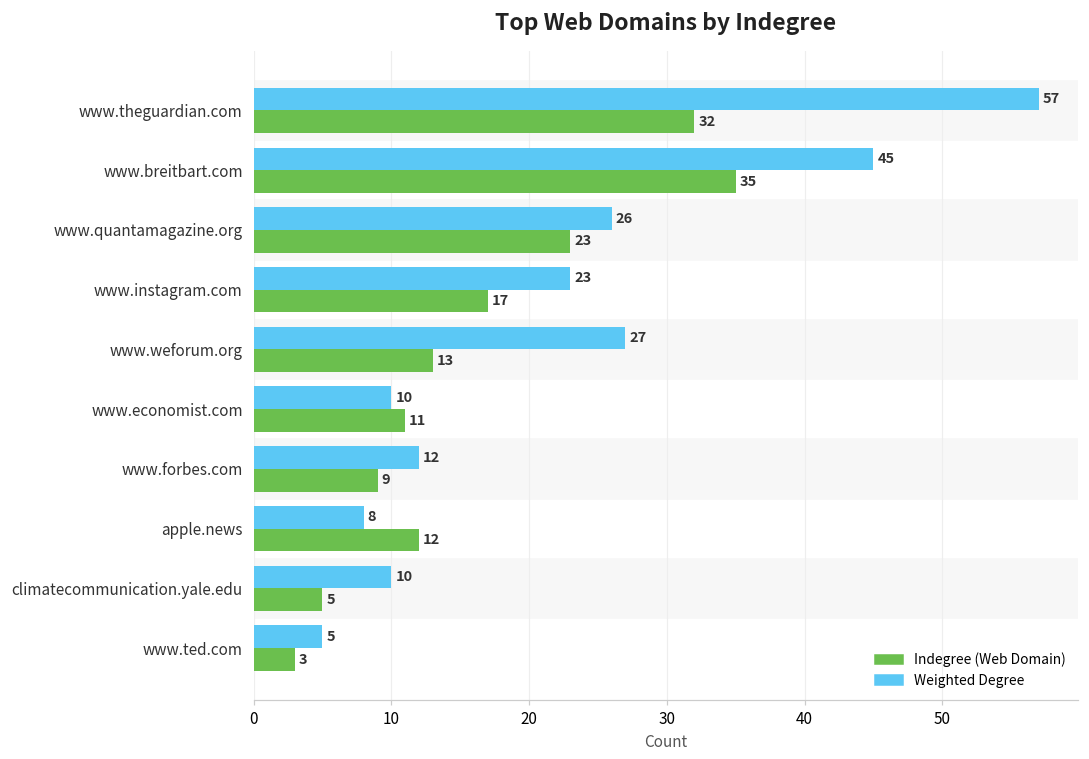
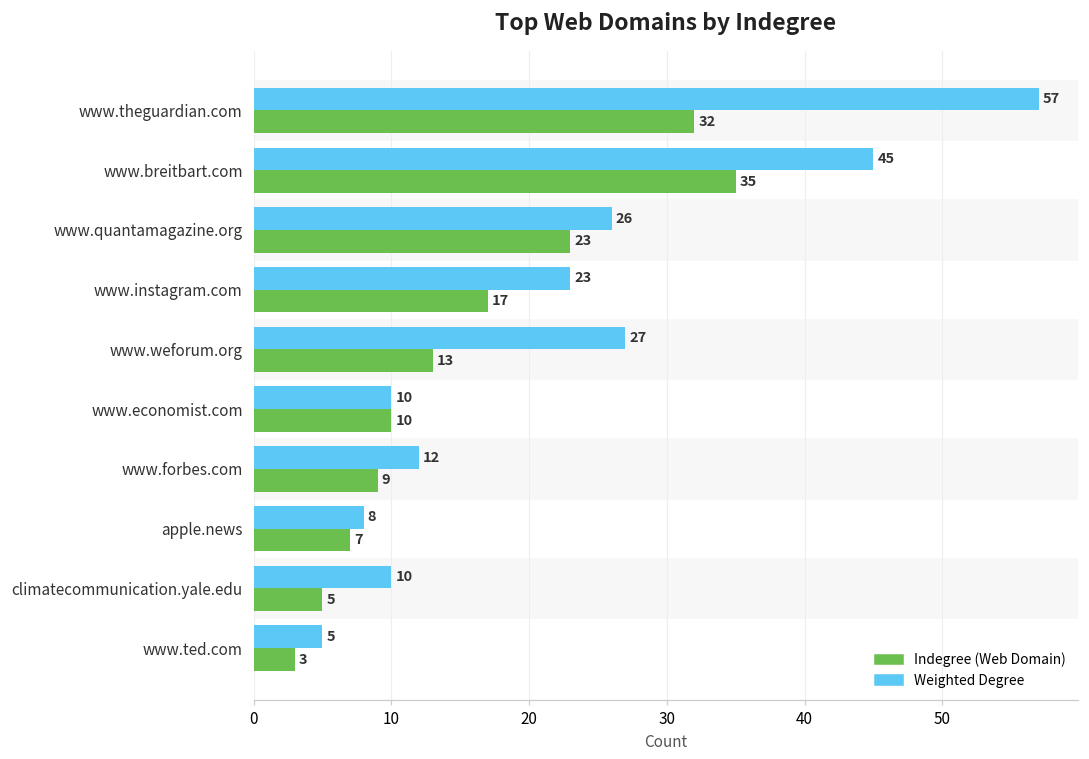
  {
    "Indegree (Web Domain)": {
      "www.theguardian.com": 32,
      "www.breitbart.com": 35,
      "www.quantamagazine.org": 23,
      "www.instagram.com": 17,
      "www.weforum.org": 13,
-     "www.economist.com": 11,
+     "www.economist.com": 10,
      "www.forbes.com": 9,
-     "apple.news": 12,
+     "apple.news": 7,
      "climatecommunication.yale.edu": 5,
      "www.ted.com": 3
    },
    "Weighted Degree": {
      "www.theguardian.com": 57,
      "www.breitbart.com": 45,
      "www.quantamagazine.org": 26,
      "www.instagram.com": 23,
      "www.weforum.org": 27,
      "www.economist.com": 10,
      "www.forbes.com": 12,
      "apple.news": 8,
      "climatecommunication.yale.edu": 10,
      "www.ted.com": 5
    }
  }
